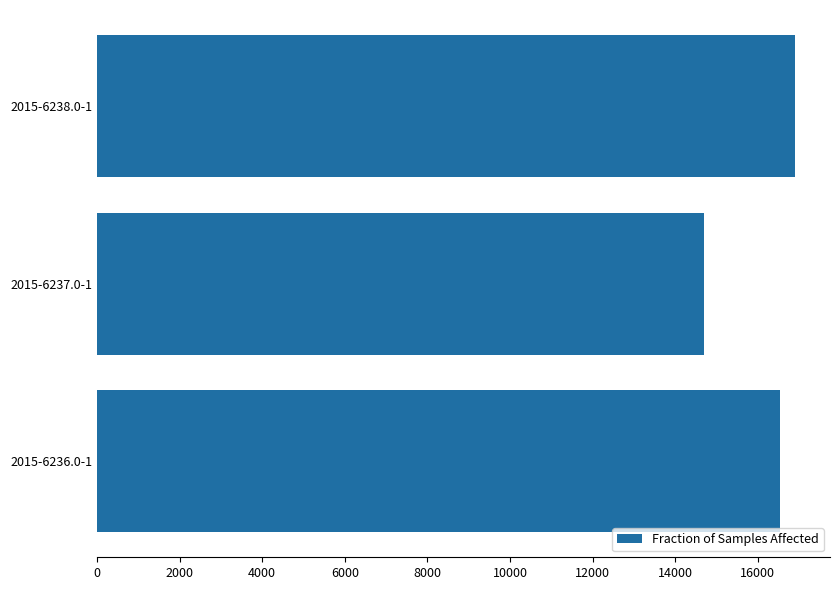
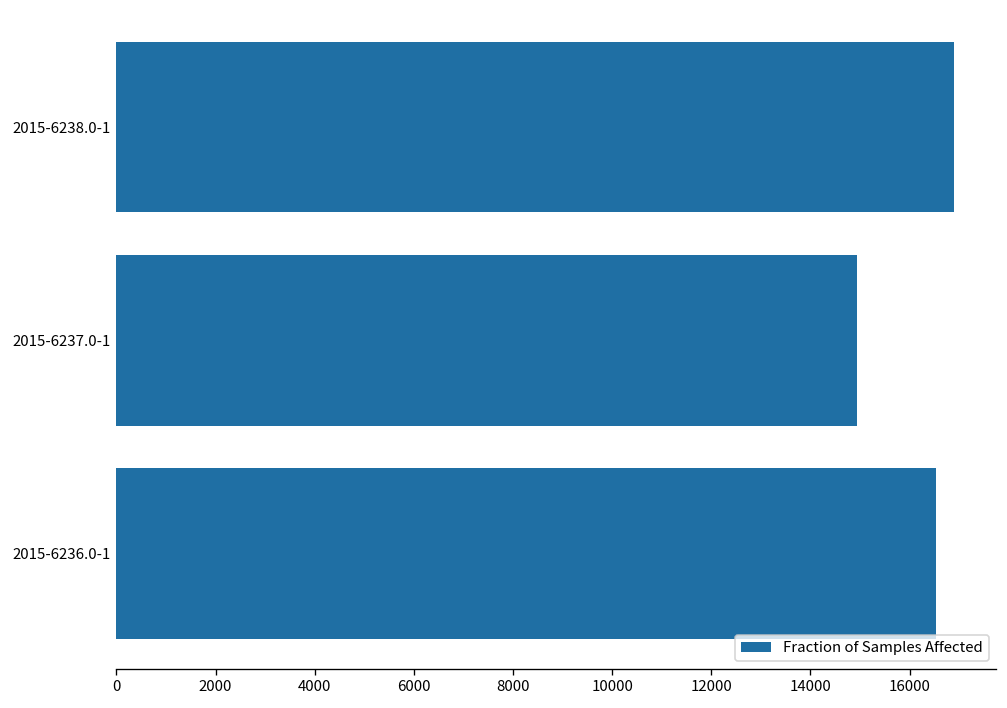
  {
    "2015-6238.0-1": 16900,
-   "2015-6237.0-1": 14700,
+   "2015-6237.0-1": 14900,
    "2015-6236.0-1": 16500
  }
